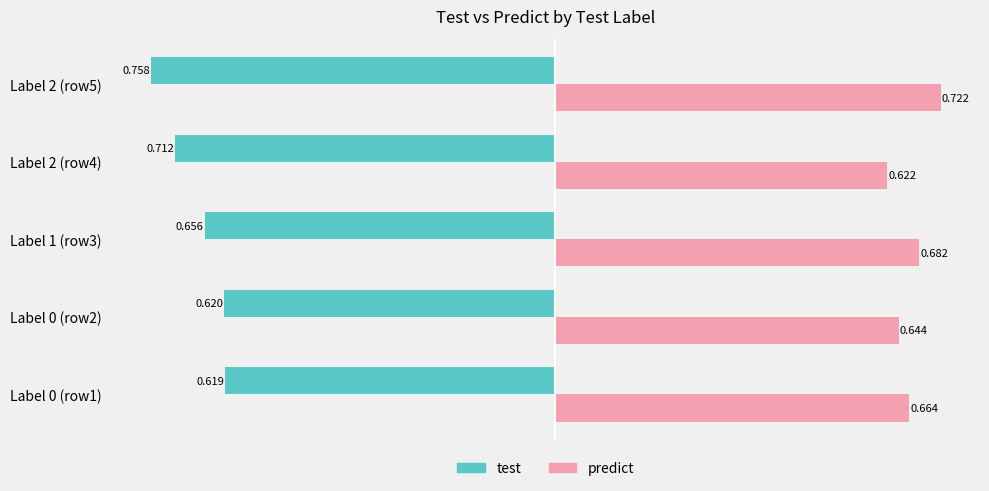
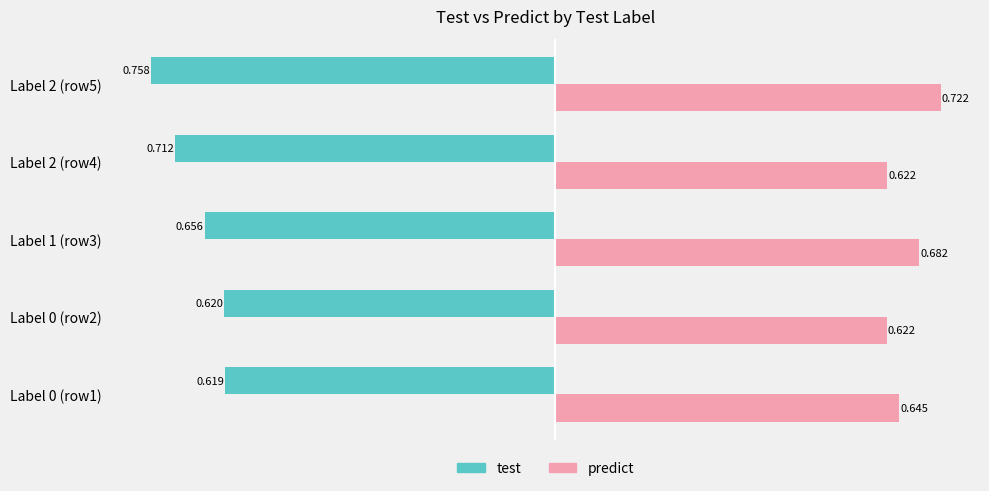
  {
    "predict": {
      "Label 2 (row5)": 0.722,
      "Label 2 (row4)": 0.622,
      "Label 1 (row3)": 0.682,
-     "Label 0 (row2)": 0.644,
-     "Label 0 (row1)": 0.664
+     "Label 0 (row2)": 0.622,
+     "Label 0 (row1)": 0.645
    }
  }
